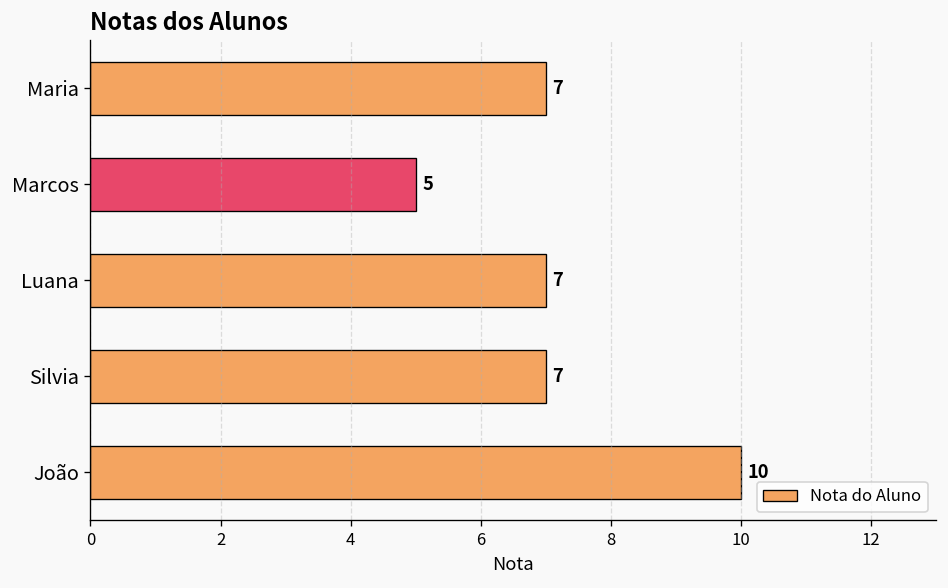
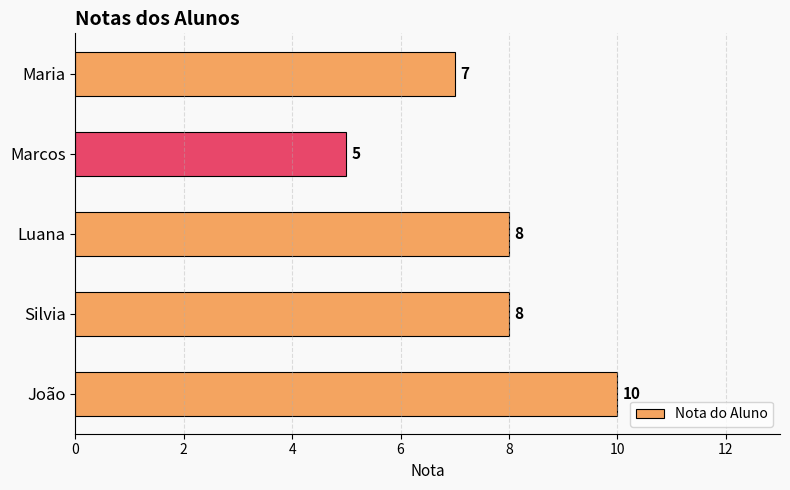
  {
    "Maria": 7,
    "Marcos": 5,
-   "Luana": 7,
-   "Silvia": 7,
+   "Luana": 8,
+   "Silvia": 8,
    "João": 10
  }
